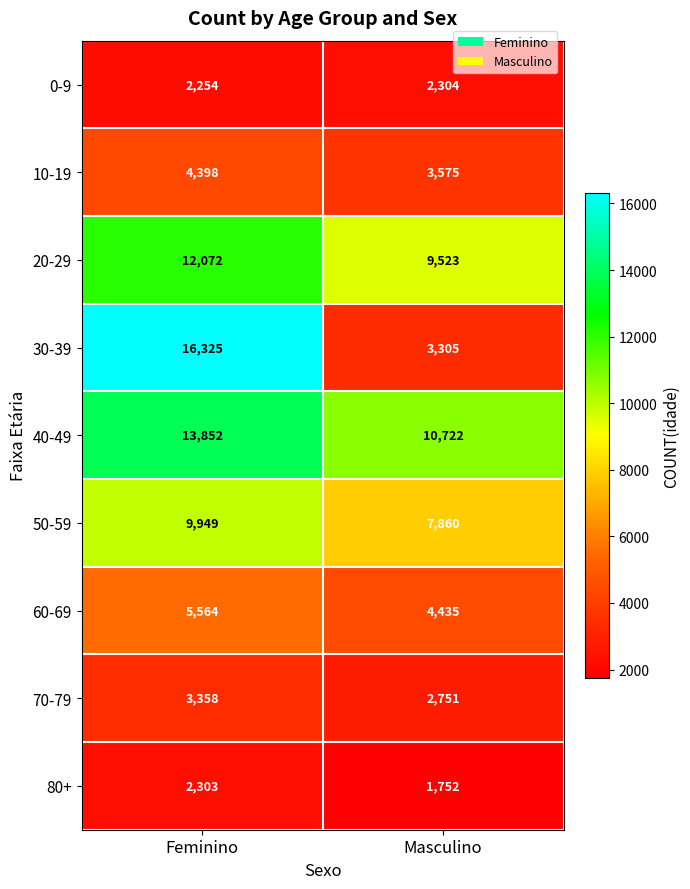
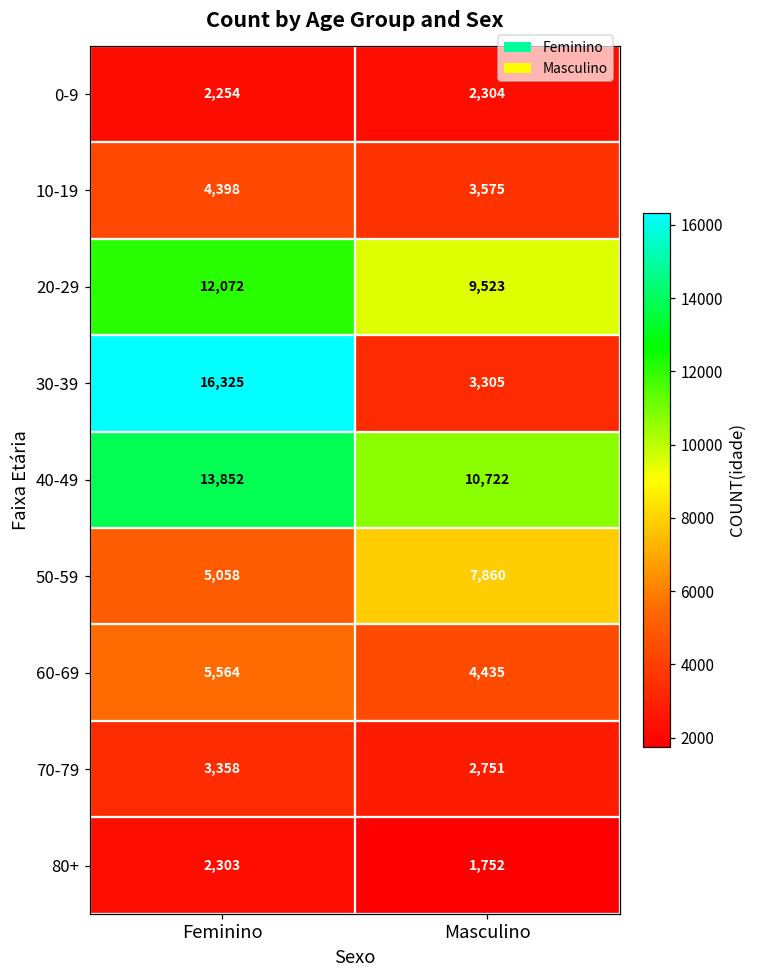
  {
    "0-9": {
      "Feminino": "2,254",
      "Masculino": "2,304"
    },
    "10-19": {
      "Feminino": "4,398",
      "Masculino": "3,575"
    },
    "20-29": {
      "Feminino": "12,072",
      "Masculino": "9,523"
    },
    "30-39": {
      "Feminino": "16,325",
      "Masculino": "3,305"
    },
    "40-49": {
      "Feminino": "13,852",
      "Masculino": "10,722"
    },
    "50-59": {
-     "Feminino": "9,949",
+     "Feminino": "5,058",
      "Masculino": "7,860"
    },
    "60-69": {
      "Feminino": "5,564",
      "Masculino": "4,435"
    },
    "70-79": {
      "Feminino": "3,358",
      "Masculino": "2,751"
    },
    "80+": {
      "Feminino": "2,303",
      "Masculino": "1,752"
    }
  }
